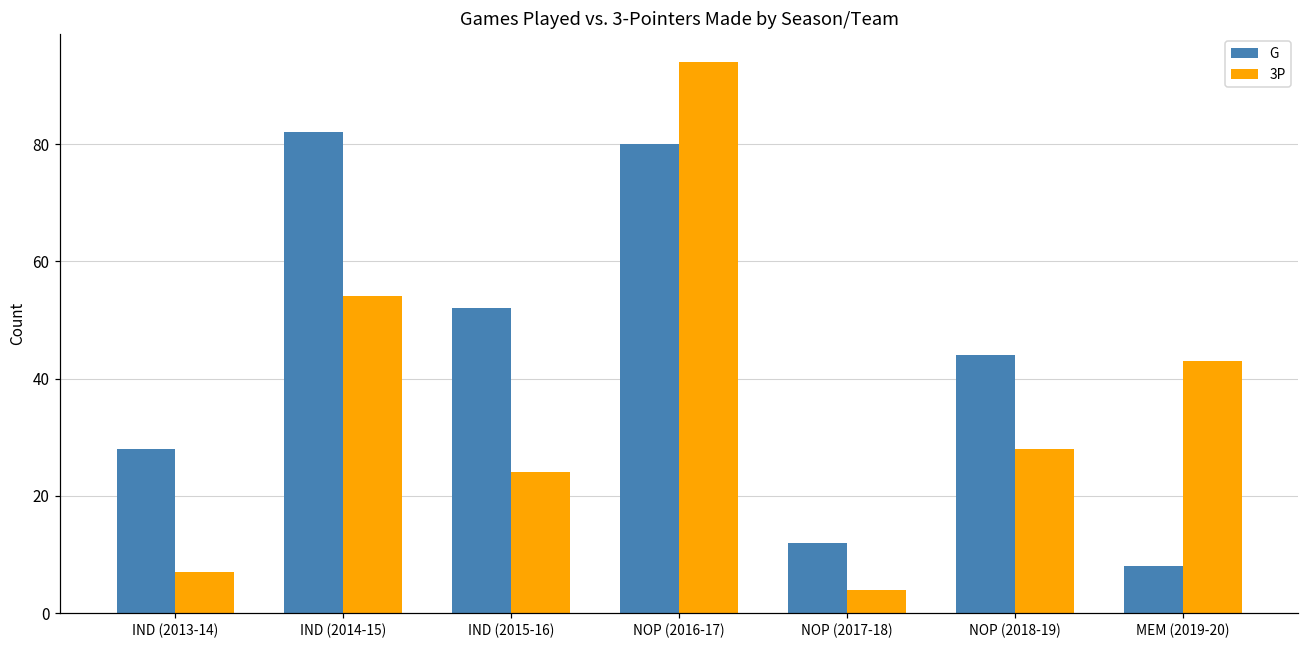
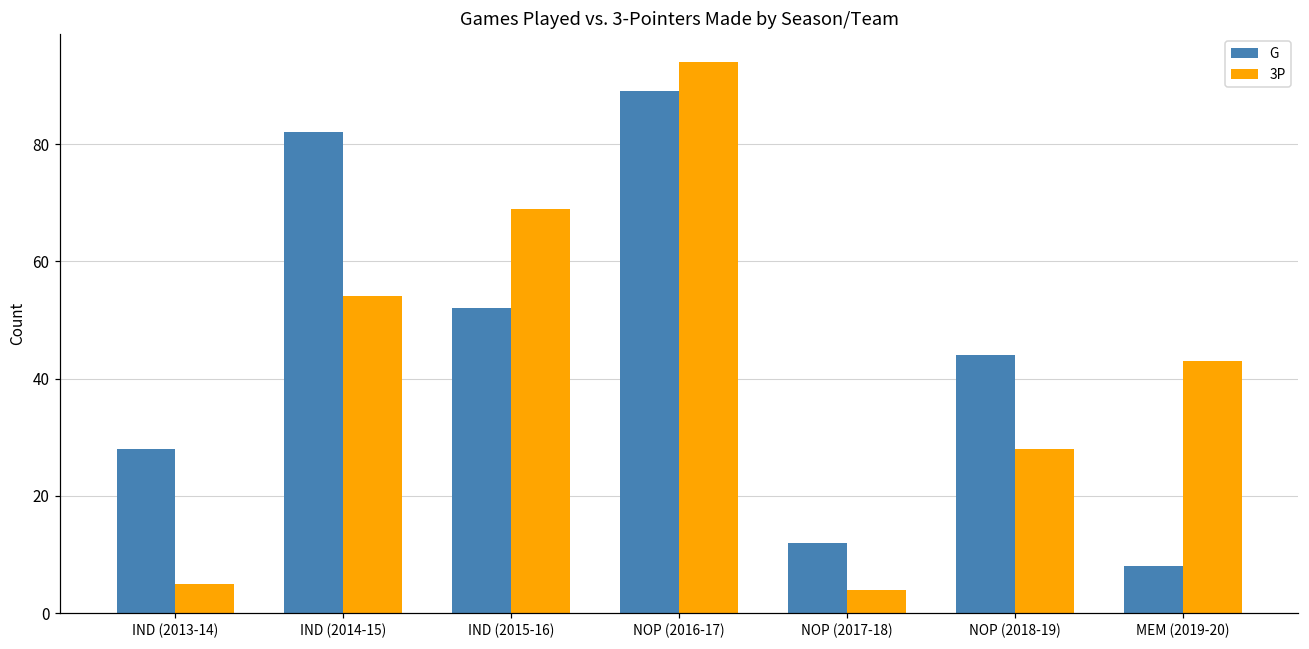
  {
    "G": {
      "IND (2013-14)": 28,
      "IND (2014-15)": 82,
      "IND (2015-16)": 52,
-     "NOP (2016-17)": 80,
+     "NOP (2016-17)": 89,
      "NOP (2017-18)": 12,
      "NOP (2018-19)": 44,
      "MEM (2019-20)": 8
    },
    "3P": {
-     "IND (2013-14)": 7,
+     "IND (2013-14)": 5,
      "IND (2014-15)": 54,
-     "IND (2015-16)": 24,
+     "IND (2015-16)": 69,
      "NOP (2016-17)": 94,
      "NOP (2017-18)": 4,
      "NOP (2018-19)": 28,
      "MEM (2019-20)": 43
    }
  }
